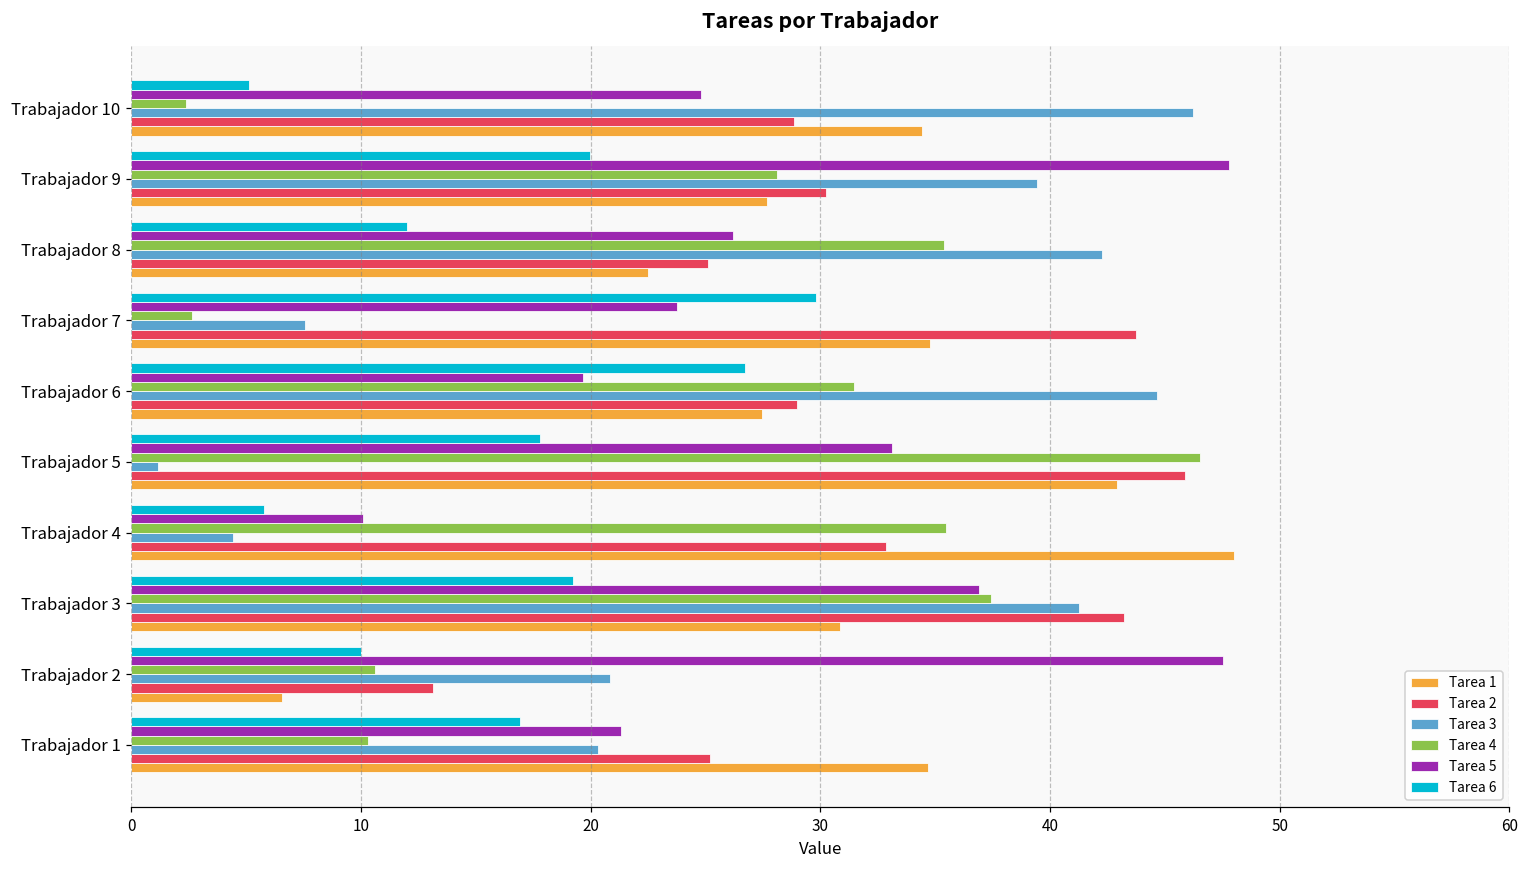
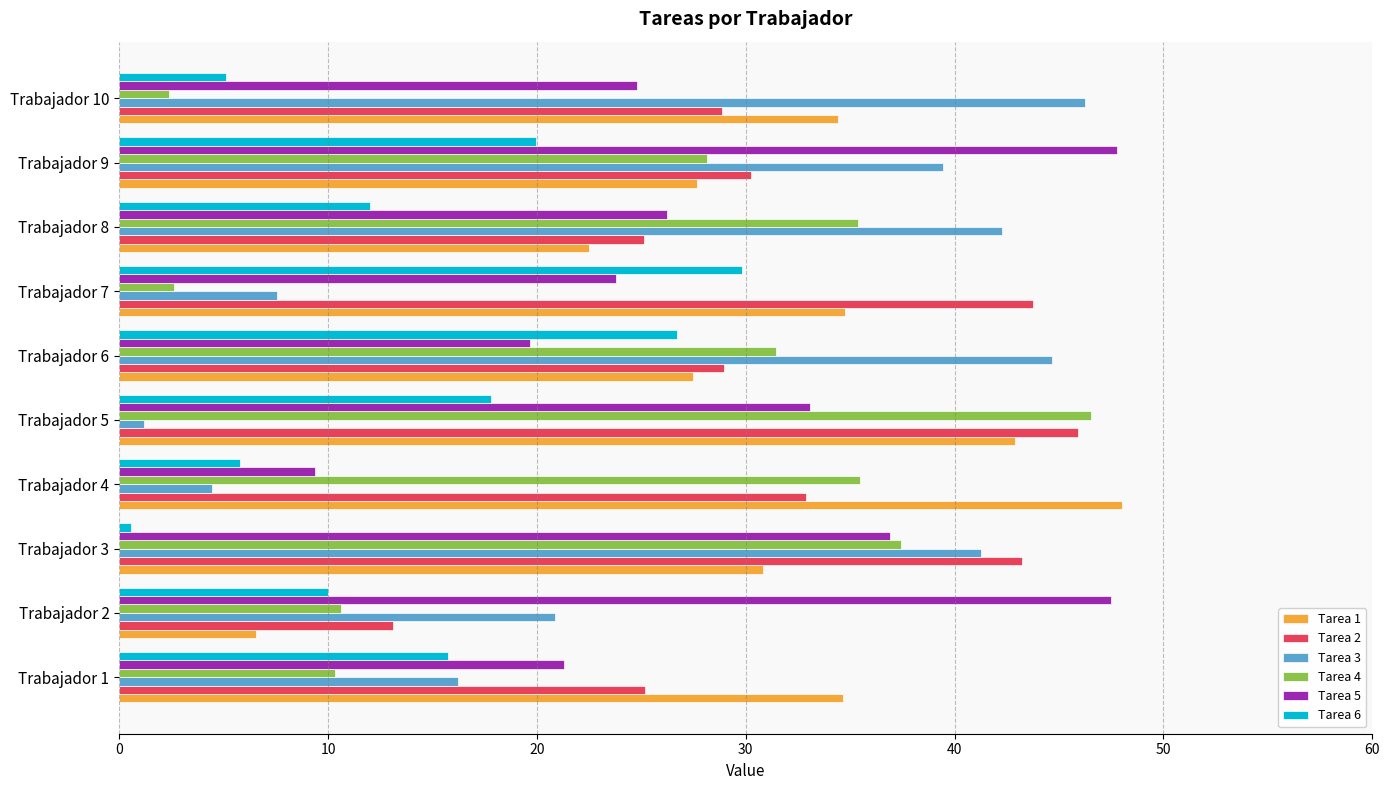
  {
    "Tarea 1": {
      "Trabajador 10": 34.4,
      "Trabajador 9": 27.7,
      "Trabajador 8": 22.5,
      "Trabajador 7": 34.8,
      "Trabajador 6": 27.5,
      "Trabajador 5": 42.9,
      "Trabajador 4": 48.0,
      "Trabajador 3": 30.8,
      "Trabajador 2": 6.6,
      "Trabajador 1": 34.7
    },
    "Tarea 2": {
      "Trabajador 10": 28.8,
      "Trabajador 9": 30.3,
      "Trabajador 8": 25.1,
      "Trabajador 7": 43.8,
      "Trabajador 6": 29.0,
      "Trabajador 5": 45.9,
      "Trabajador 4": 32.9,
      "Trabajador 3": 43.2,
      "Trabajador 2": 13.1,
      "Trabajador 1": 25.2
    },
    "Tarea 3": {
      "Trabajador 10": 46.2,
      "Trabajador 9": 39.4,
      "Trabajador 8": 42.3,
      "Trabajador 7": 7.6,
      "Trabajador 6": 44.6,
      "Trabajador 5": 1.2,
      "Trabajador 4": 4.4,
      "Trabajador 3": 41.3,
      "Trabajador 2": 20.9,
-     "Trabajador 1": 20.3
+     "Trabajador 1": 16.2
    },
    "Tarea 4": {
      "Trabajador 10": 2.4,
      "Trabajador 9": 28.1,
      "Trabajador 8": 35.4,
      "Trabajador 7": 2.6,
      "Trabajador 6": 31.4,
      "Trabajador 5": 46.5,
      "Trabajador 4": 35.5,
      "Trabajador 3": 37.4,
      "Trabajador 2": 10.6,
      "Trabajador 1": 10.3
    },
    "Tarea 5": {
      "Trabajador 10": 24.8,
      "Trabajador 9": 47.8,
      "Trabajador 8": 26.2,
      "Trabajador 7": 23.8,
      "Trabajador 6": 19.7,
      "Trabajador 5": 33.1,
-     "Trabajador 4": 10.1,
+     "Trabajador 4": 9.4,
      "Trabajador 3": 36.9,
      "Trabajador 2": 47.5,
      "Trabajador 1": 21.3
    },
    "Tarea 6": {
      "Trabajador 10": 5.1,
      "Trabajador 9": 20.0,
      "Trabajador 8": 12.0,
      "Trabajador 7": 29.8,
      "Trabajador 6": 26.7,
      "Trabajador 5": 17.8,
      "Trabajador 4": 5.8,
-     "Trabajador 3": 19.2,
+     "Trabajador 3": 0.6,
      "Trabajador 2": 10.0,
-     "Trabajador 1": 16.9
+     "Trabajador 1": 15.8
    }
  }
